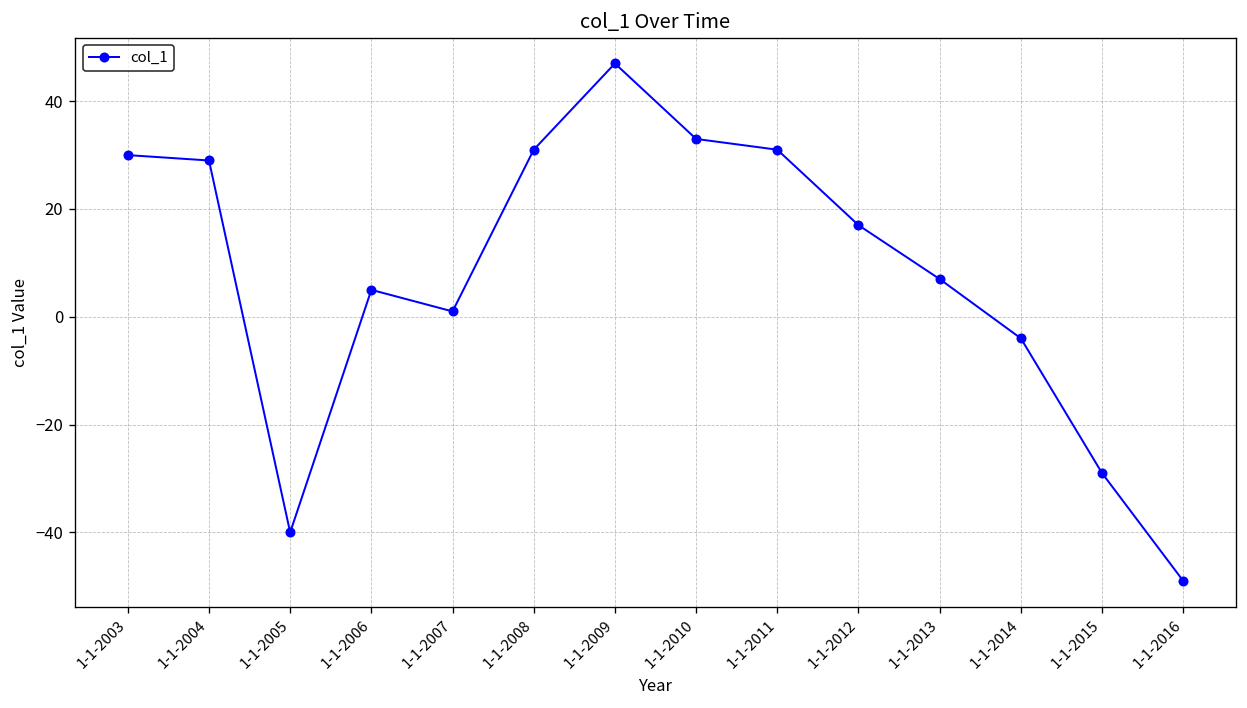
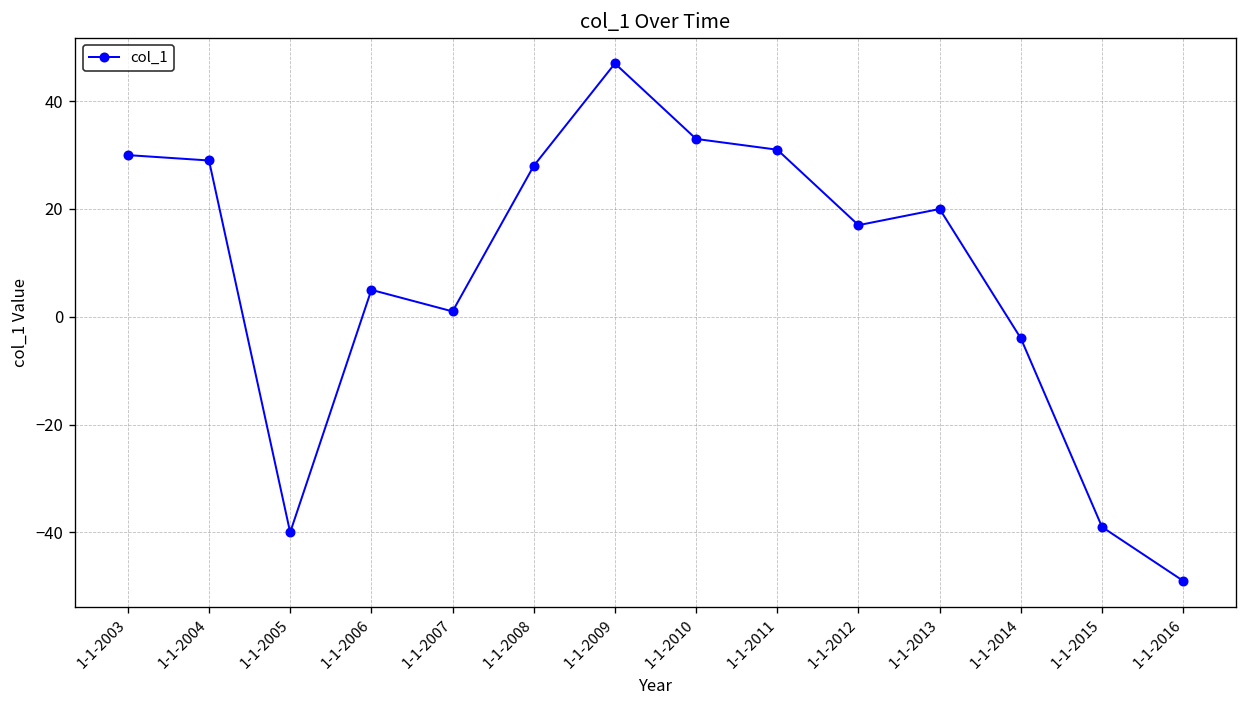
  {
    "1-1-2003": 30,
    "1-1-2004": 29,
    "1-1-2005": -40,
    "1-1-2006": 5,
    "1-1-2007": 1,
-   "1-1-2008": 31,
+   "1-1-2008": 28,
    "1-1-2009": 47,
    "1-1-2010": 33,
    "1-1-2011": 31,
    "1-1-2012": 17,
-   "1-1-2013": 7,
+   "1-1-2013": 20,
    "1-1-2014": -4,
-   "1-1-2015": -29,
+   "1-1-2015": -39,
    "1-1-2016": -49
  }
